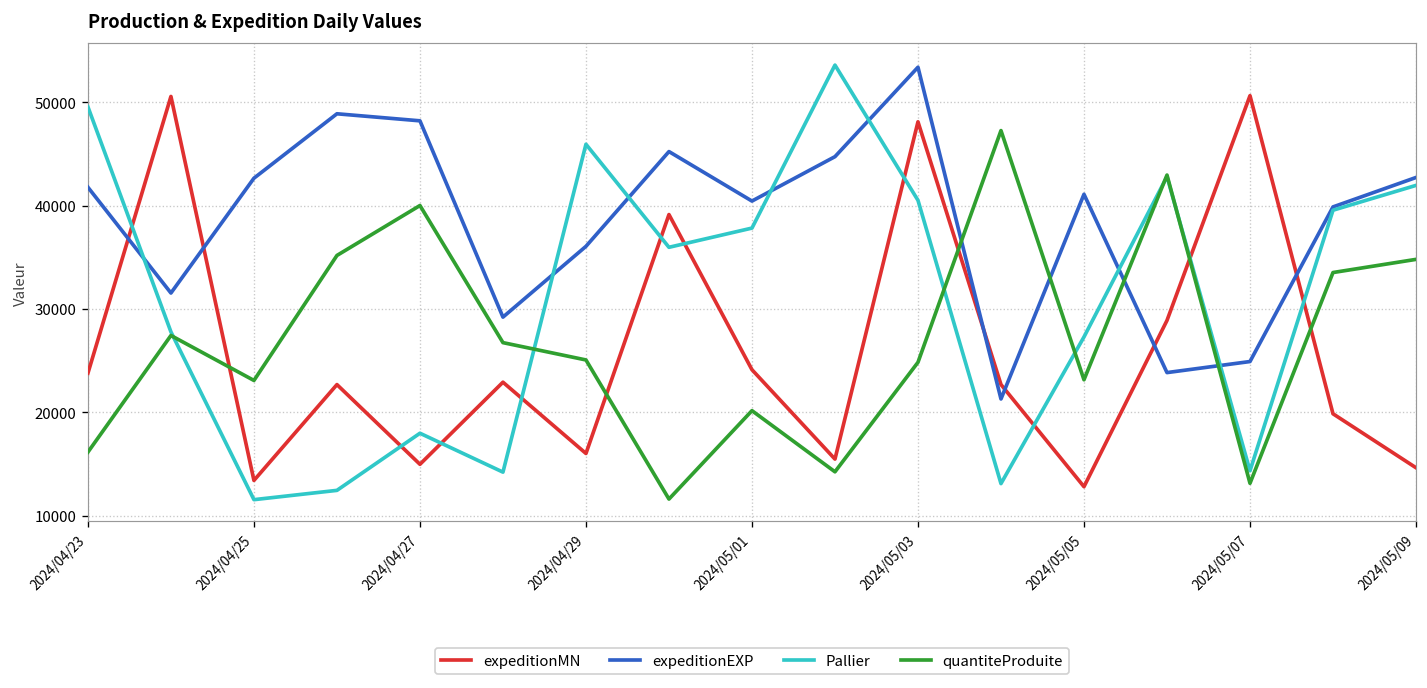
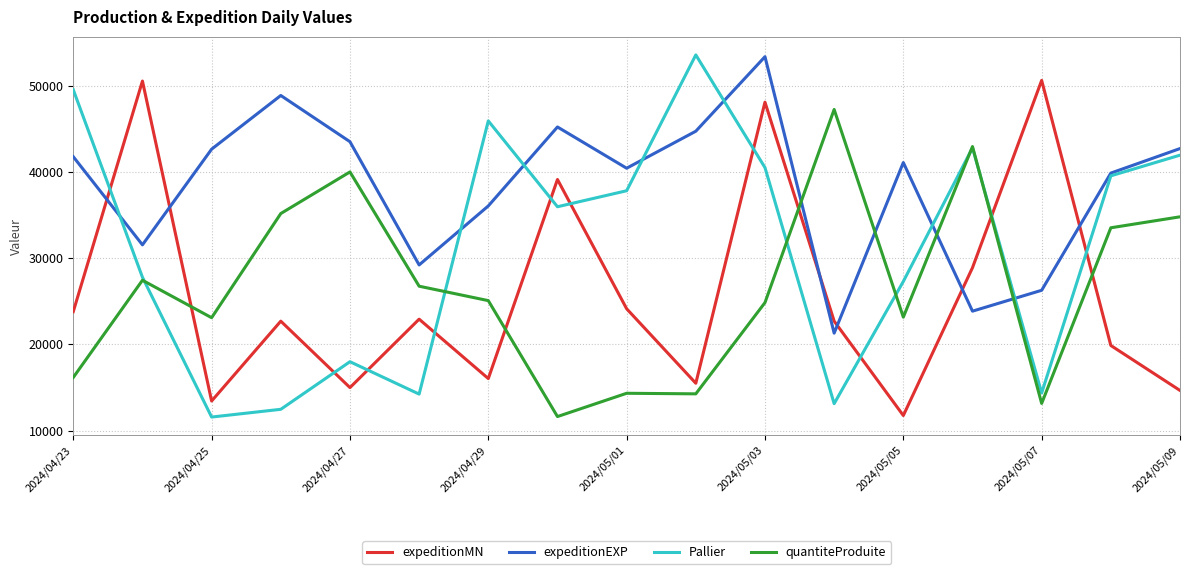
  {
    "expeditionMN": {
      "2024/04/23": 24000,
      "2024/04/25": 13000,
      "2024/04/27": 15000,
      "2024/04/29": 16000,
      "2024/05/01": 24000,
      "2024/05/03": 48000,
-     "2024/05/05": 13000,
+     "2024/05/05": 12000,
      "2024/05/07": 51000,
      "2024/05/09": 15000
    },
    "expeditionEXP": {
      "2024/04/23": 42000,
      "2024/04/25": 43000,
-     "2024/04/27": 48000,
+     "2024/04/27": 44000,
      "2024/04/29": 36000,
      "2024/05/01": 40000,
      "2024/05/03": 53000,
      "2024/05/05": 41000,
-     "2024/05/07": 25000,
+     "2024/05/07": 26000,
      "2024/05/09": 43000
    },
    "Pallier": {
      "2024/04/23": 50000,
      "2024/04/25": 12000,
      "2024/04/27": 18000,
      "2024/04/29": 46000,
      "2024/05/01": 38000,
      "2024/05/03": 41000,
      "2024/05/05": 27000,
      "2024/05/07": 14000,
      "2024/05/09": 42000
    },
    "quantiteProduite": {
      "2024/04/23": 16000,
      "2024/04/25": 23000,
      "2024/04/27": 40000,
      "2024/04/29": 25000,
-     "2024/05/01": 20000,
+     "2024/05/01": 14000,
      "2024/05/03": 25000,
      "2024/05/05": 23000,
      "2024/05/07": 13000,
      "2024/05/09": 35000
    }
  }
